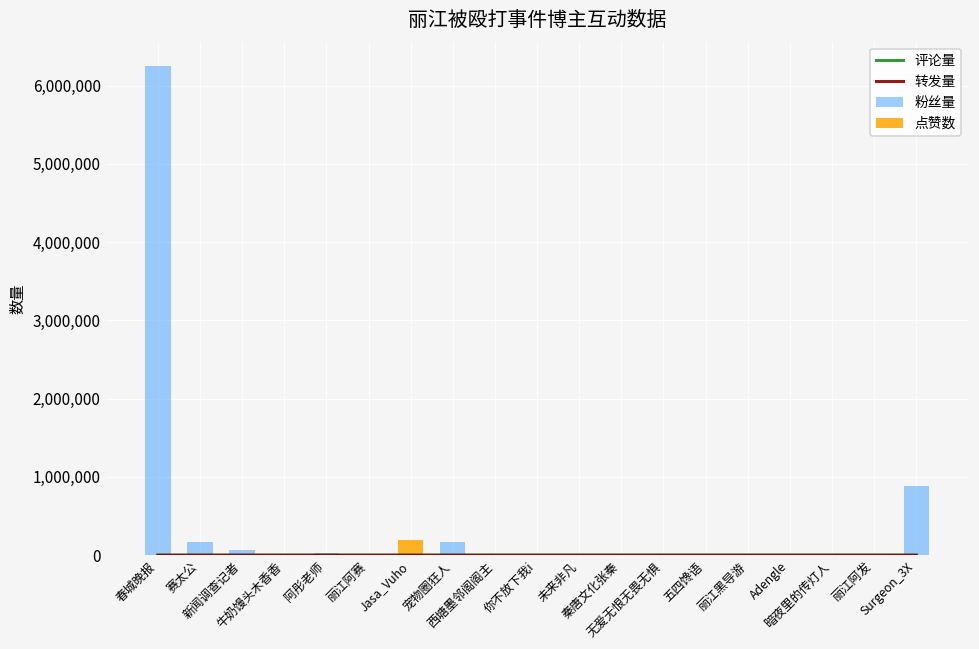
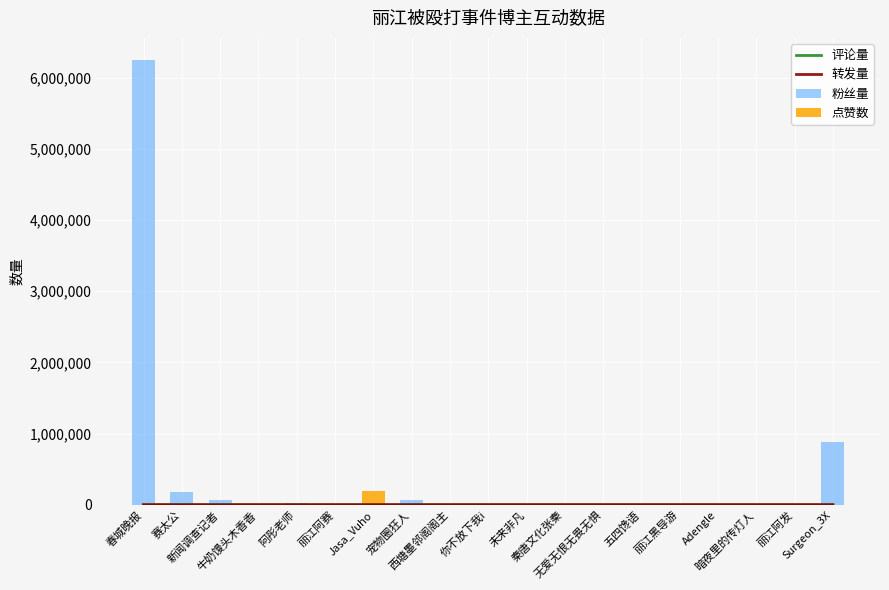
  {
    "转发量": {
      "春城晚报": "0",
      "赛太公": "0",
      "新闻调查记者": "0",
      "牛奶馒头木香香": "0",
      "阿彤老师": "0",
      "丽江阿赛": "0",
      "Jasa_Vuho": "0",
      "宠物圈狂人": "0",
      "西塘墨邻阁阁主": "0",
      "你不放下我i": "0",
      "未来非凡": "0",
      "秦唐文化张秦": "0",
      "无爱无恨无畏无惧": "0",
      "五四馋语": "0",
      "丽江黑导游": "0",
      "Adengle": "0",
      "暗夜里的传灯人": "0",
      "丽江阿发": "0",
      "Surgeon_3X": "0"
    },
    "粉丝量": {
      "春城晚报": "6,200,000",
      "赛太公": "200,000",
      "新闻调查记者": "100,000",
-     "宠物圈狂人": "200,000",
+     "宠物圈狂人": "100,000",
      "Surgeon_3X": "900,000"
    },
    "点赞数": {
      "Jasa_Vuho": "200,000",
      "秦唐文化张秦": "0",
      "无爱无恨无畏无惧": "0",
      "Surgeon_3X": "0"
    }
  }
